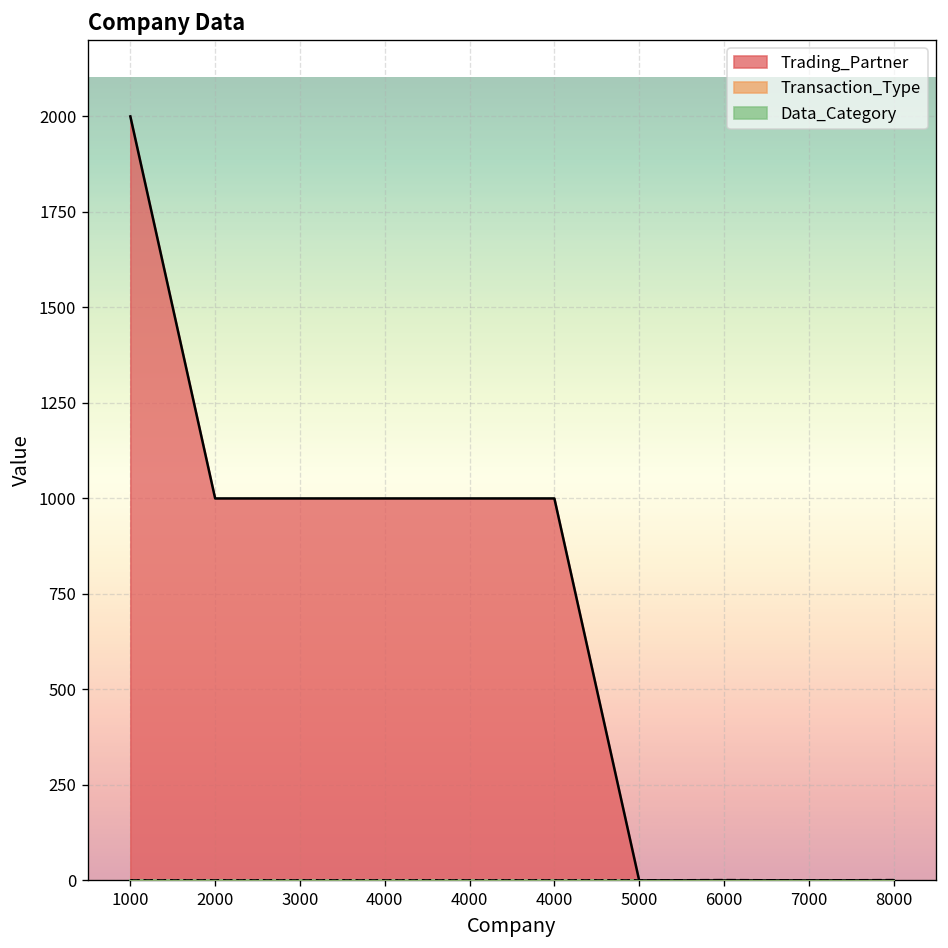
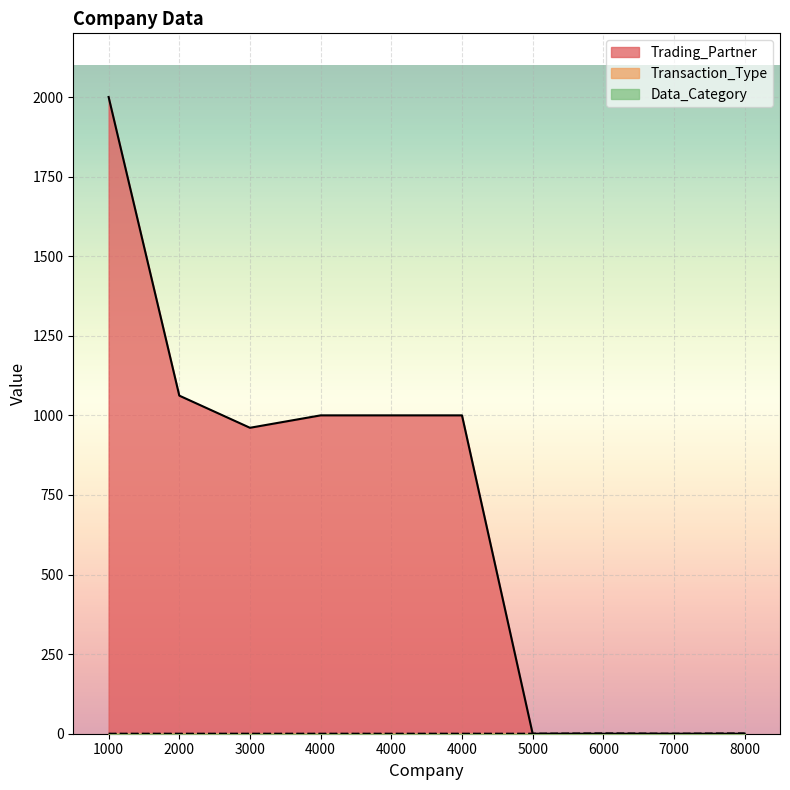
  {
    "Trading_Partner": {
      "1000": 2000,
-     "2000": 1000,
-     "3000": 1000
+     "2000": 1060,
+     "3000": 960
    }
  }
